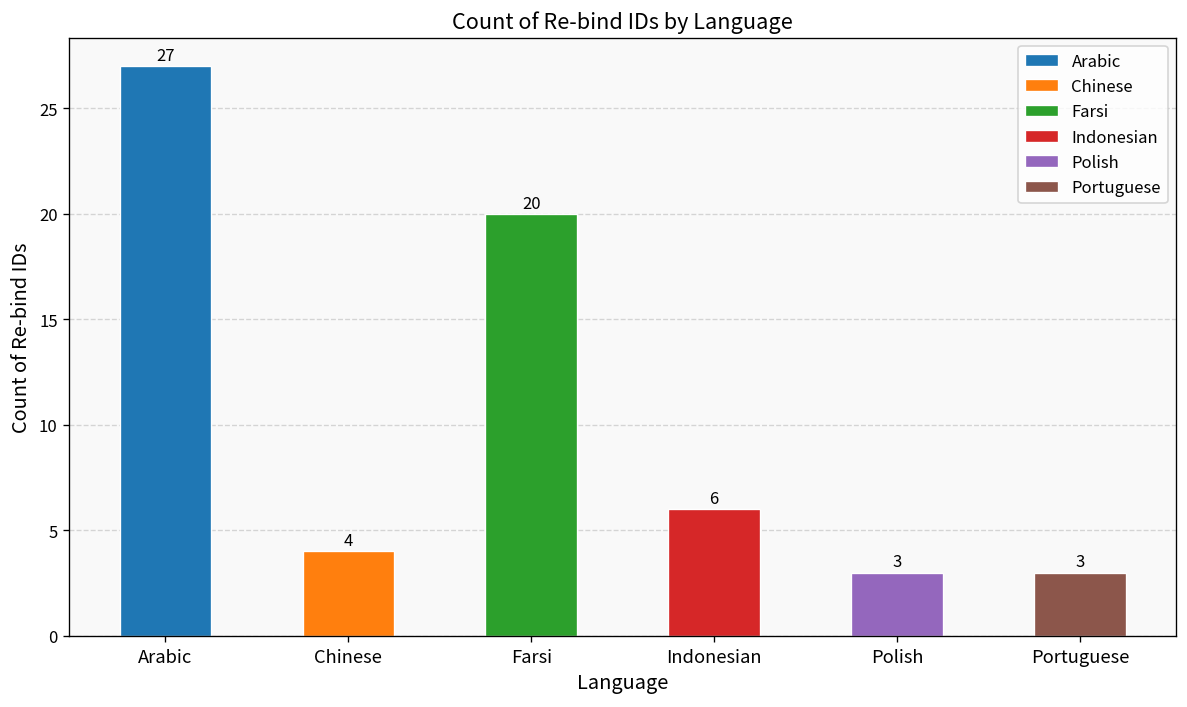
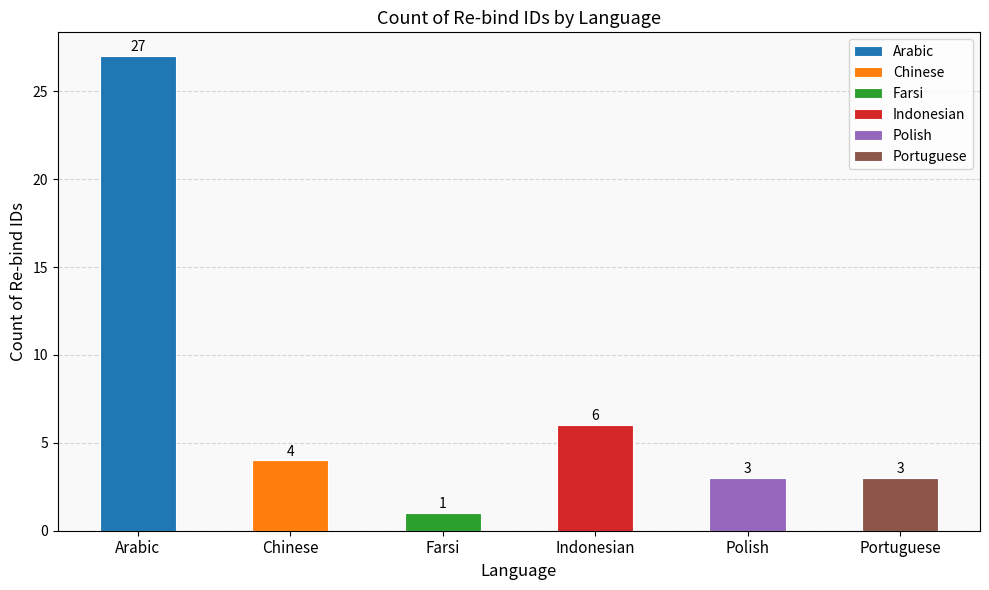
  {
    "Chinese": {
      "Chinese": 4
    },
    "Farsi": {
-     "Farsi": 20
+     "Farsi": 1
    },
    "Indonesian": {
      "Indonesian": 6
    },
    "Polish": {
      "Polish": 3
    },
    "Portuguese": {
      "Portuguese": 3
    }
  }
